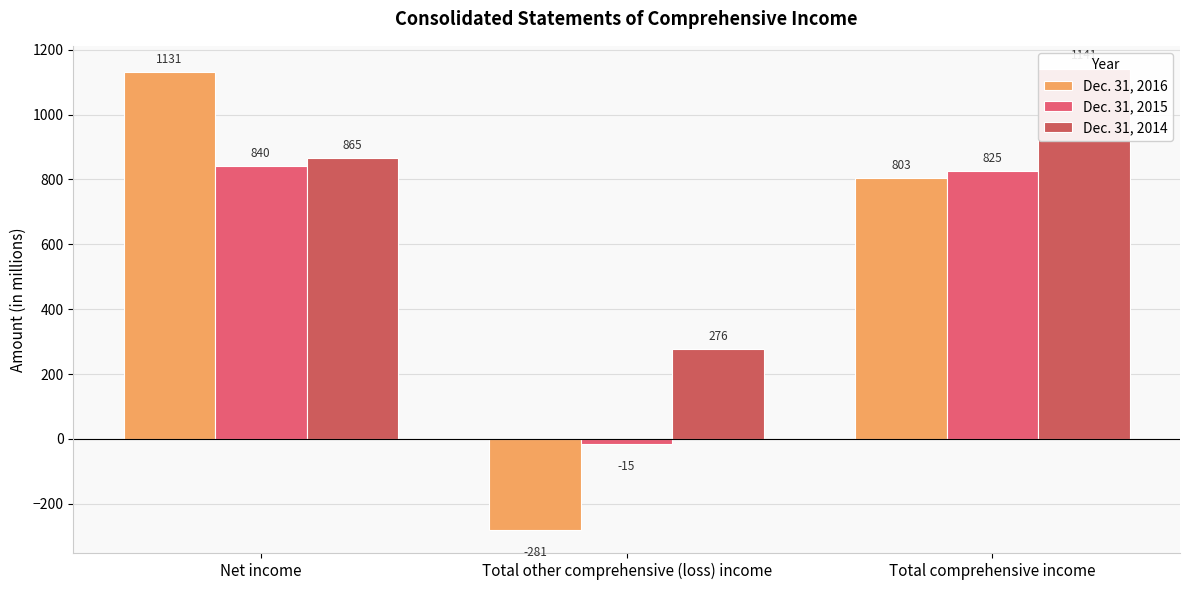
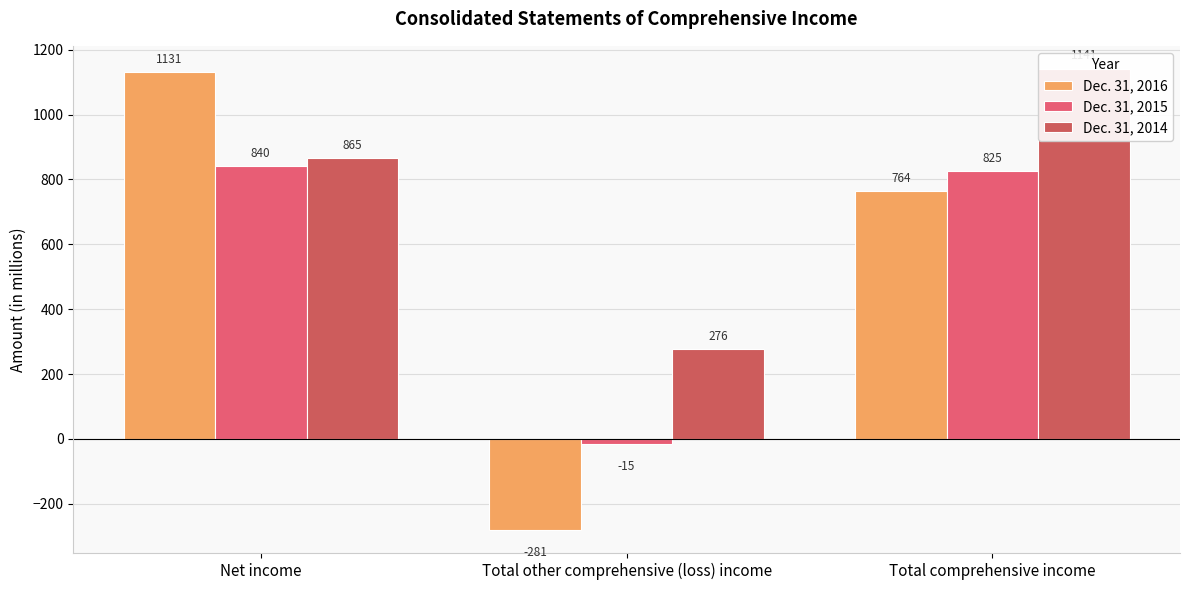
  {
    "Dec. 31, 2016": {
      "Net income": 1131,
      "Total other comprehensive (loss) income": -281,
-     "Total comprehensive income": 803
+     "Total comprehensive income": 764
    }
  }
